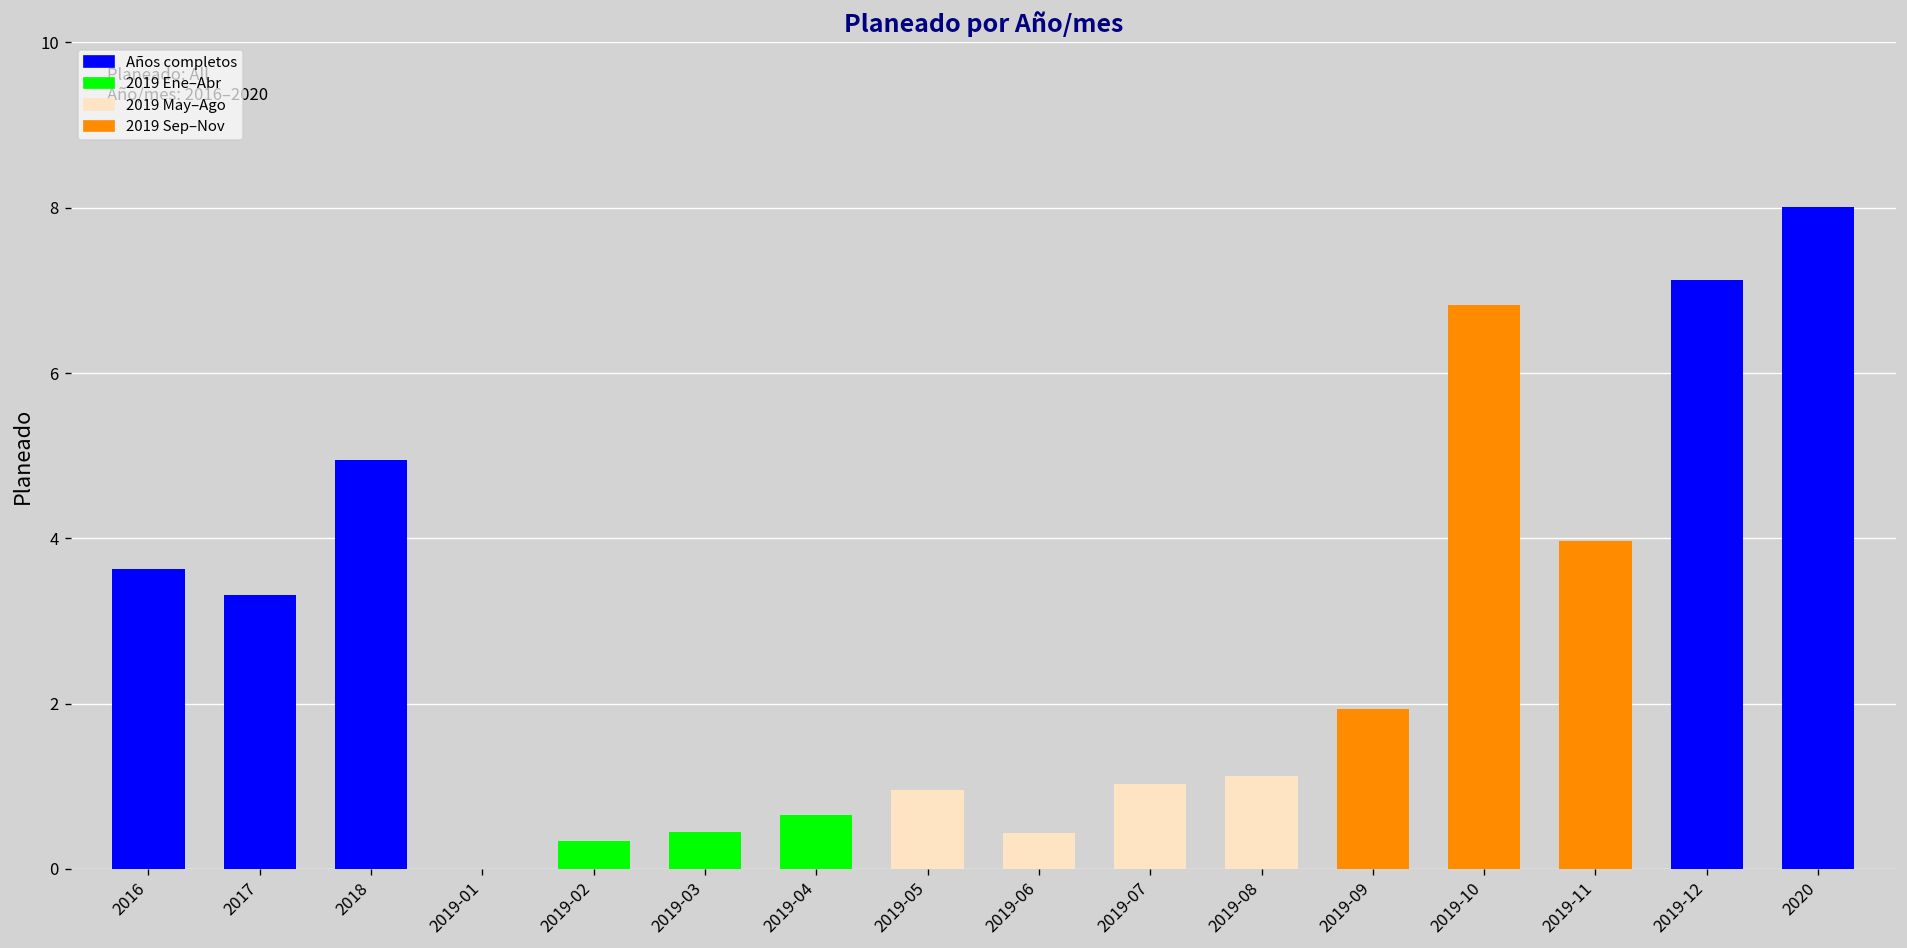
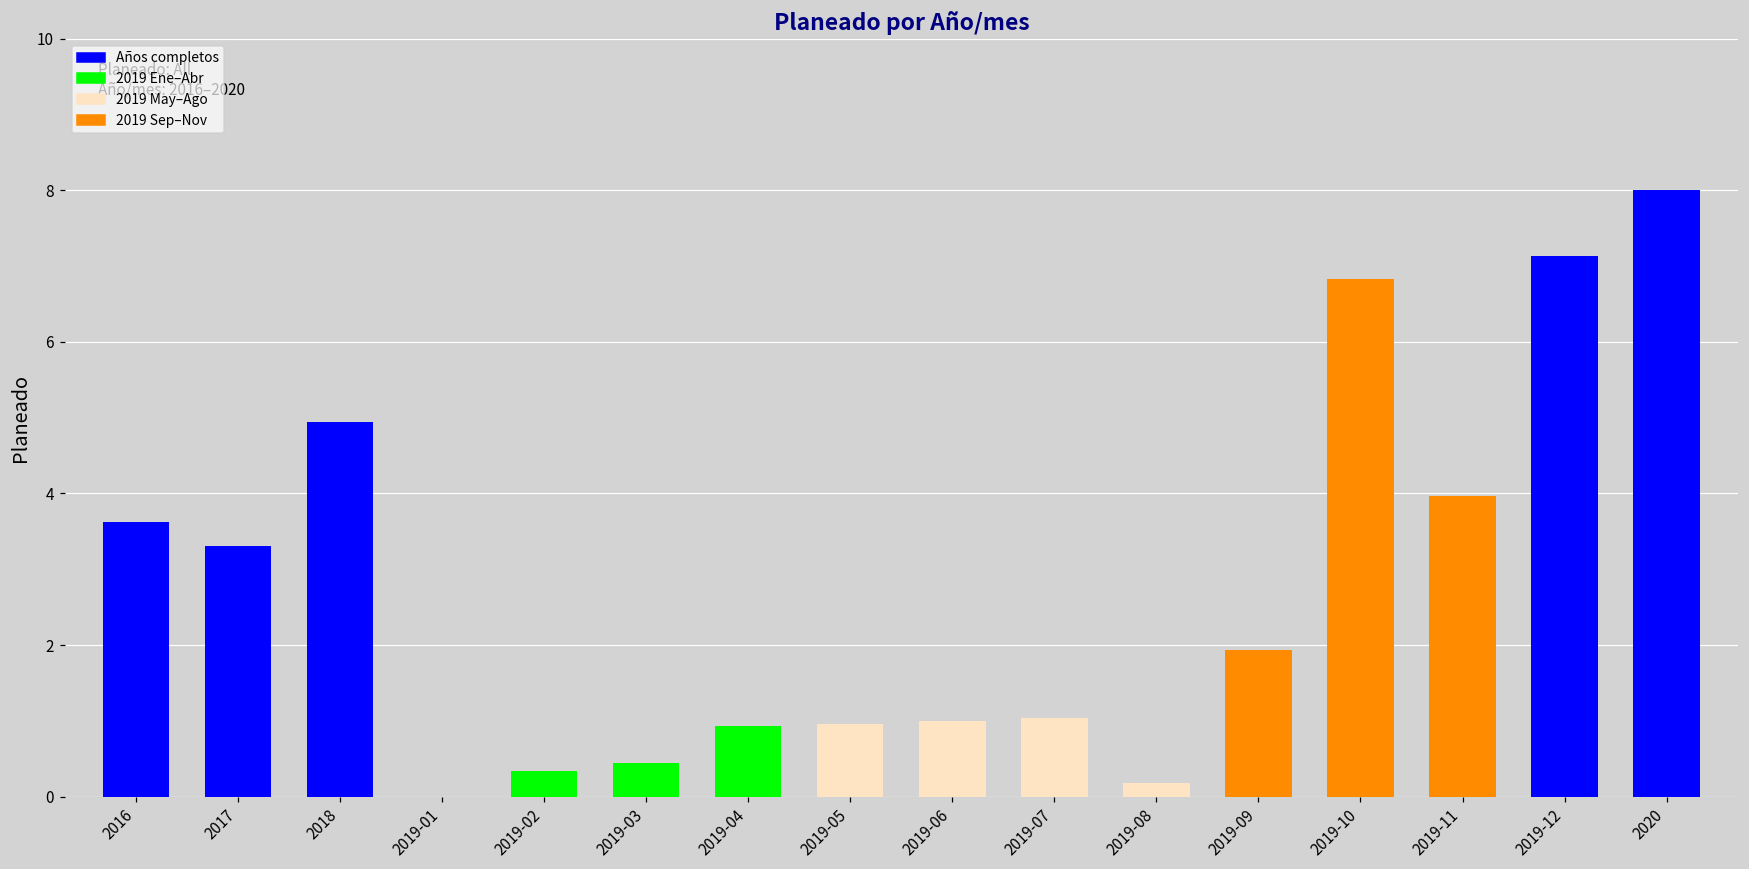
  {
    "2016": 3.6,
    "2017": 3.3,
    "2018": 4.9,
    "2019-01": 0.0,
    "2019-02": 0.3,
    "2019-03": 0.4,
-   "2019-04": 0.7,
+   "2019-04": 0.9,
    "2019-05": 1.0,
-   "2019-06": 0.4,
+   "2019-06": 1.0,
    "2019-07": 1.0,
-   "2019-08": 1.1,
+   "2019-08": 0.2,
    "2019-09": 1.9,
    "2019-10": 6.8,
    "2019-11": 4.0,
    "2019-12": 7.1,
    "2020": 8.0
  }
